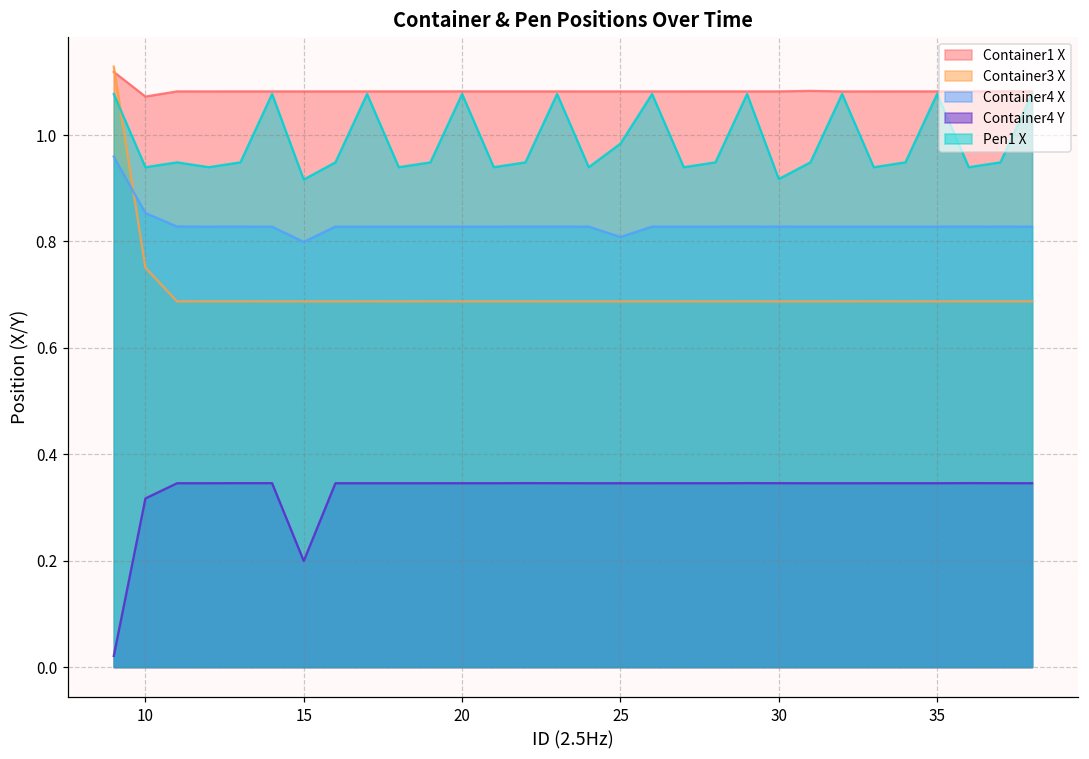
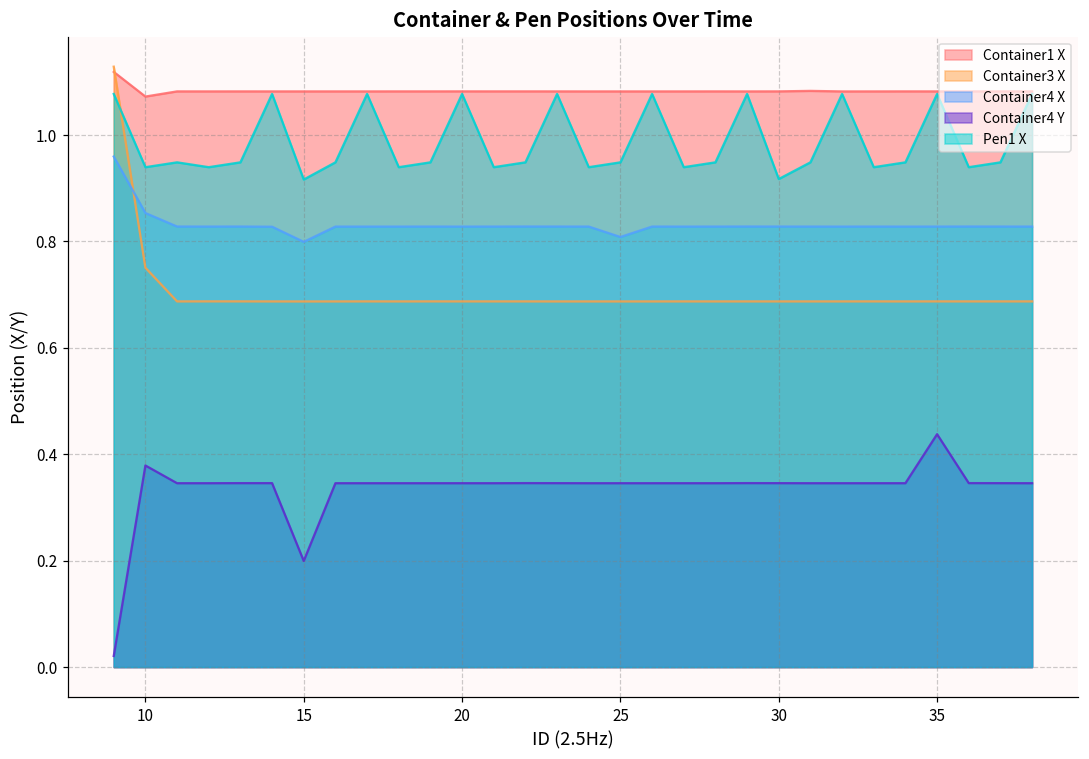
  {
    "Container4 X": {
      "10": 0.85,
      "15": 0.80,
      "20": 0.83,
      "25": 0.81,
      "30": 0.83,
      "35": 0.83
    },
    "Container4 Y": {
-     "10": 0.32,
+     "10": 0.38,
      "15": 0.20,
      "20": 0.35,
      "25": 0.35,
      "30": 0.35,
-     "35": 0.35
+     "35": 0.44
    },
    "Pen1 X": {
      "10": 0.94,
      "15": 0.92,
-     "25": 0.98,
+     "25": 0.95,
      "30": 0.92
    }
  }
